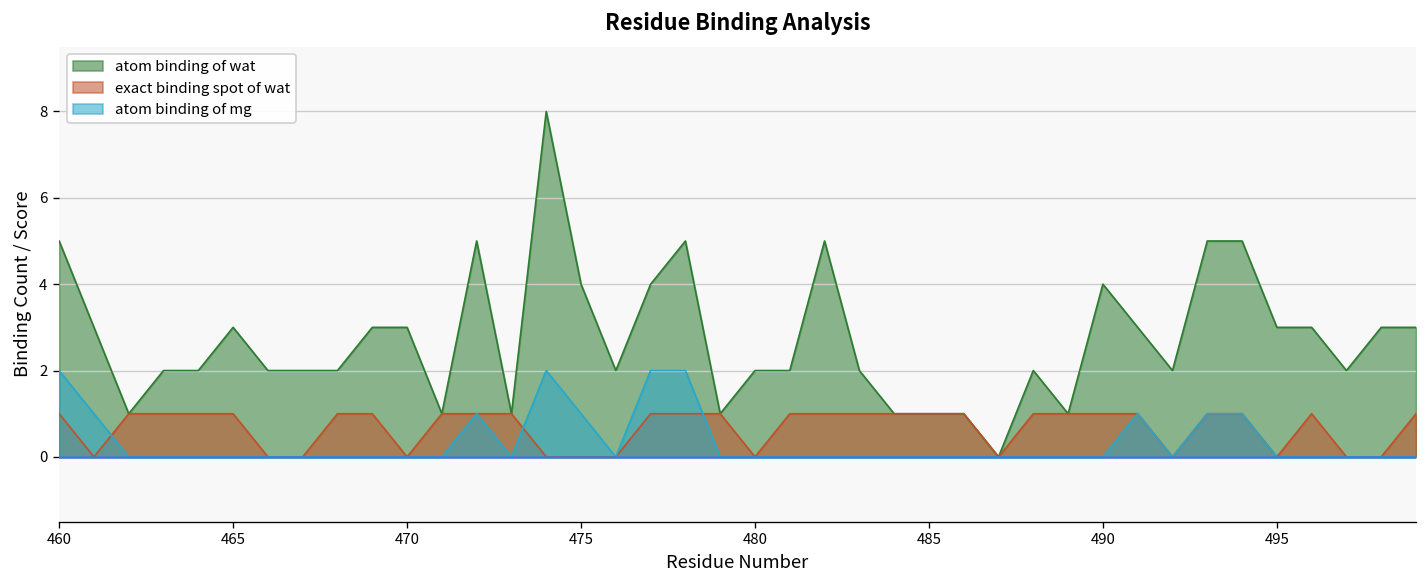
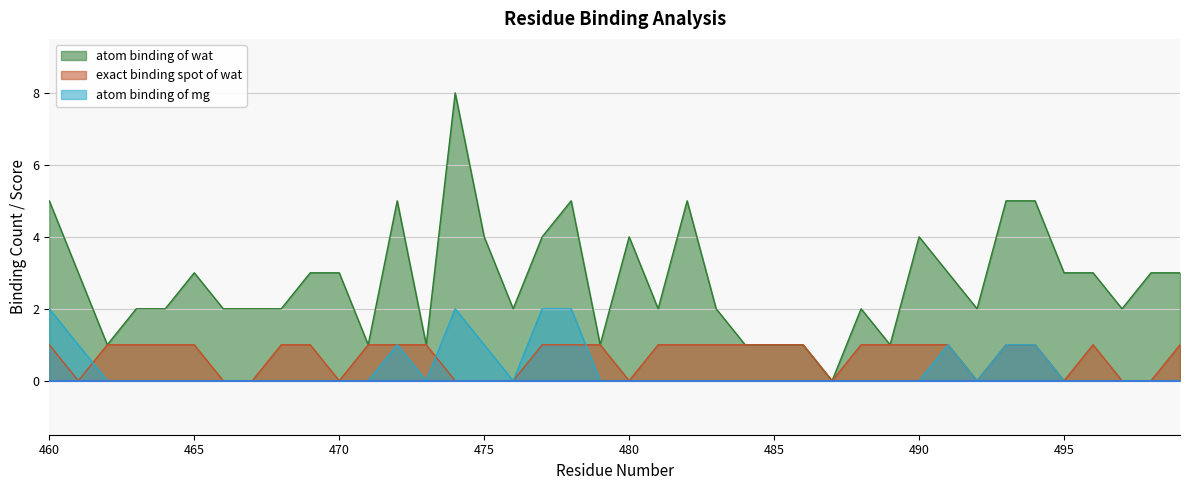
  {
    "atom binding of wat": {
      "460": 5,
      "465": 3,
      "470": 3,
      "475": 4,
-     "480": 2,
+     "480": 4,
      "490": 4,
      "495": 3
    },
    "exact binding spot of wat": {
      "460": 1,
      "465": 1,
      "475": 0,
      "490": 1
    },
    "atom binding of mg": {
      "460": 2,
      "465": 0,
      "475": 1,
      "485": 0,
      "490": 0
    }
  }
